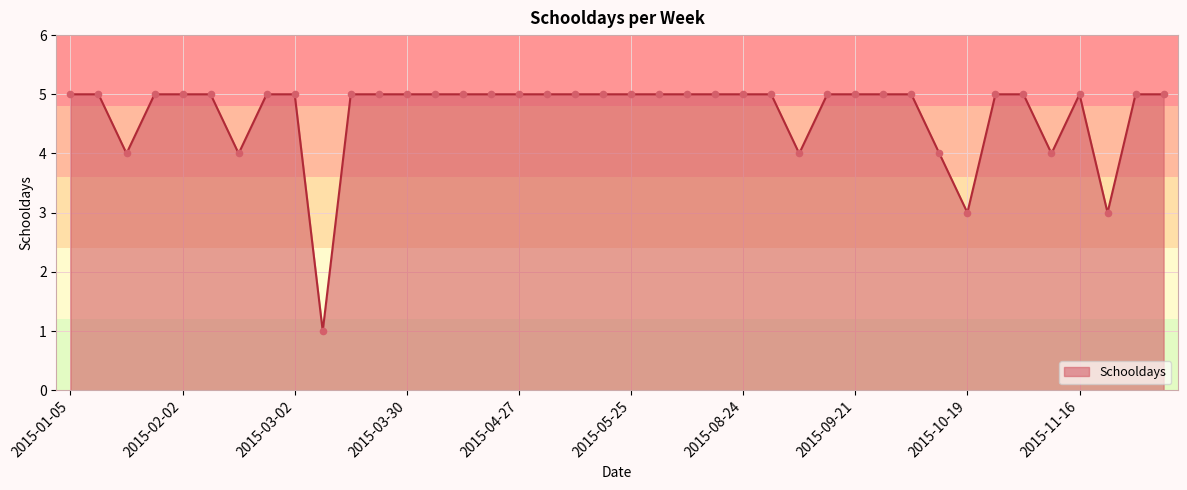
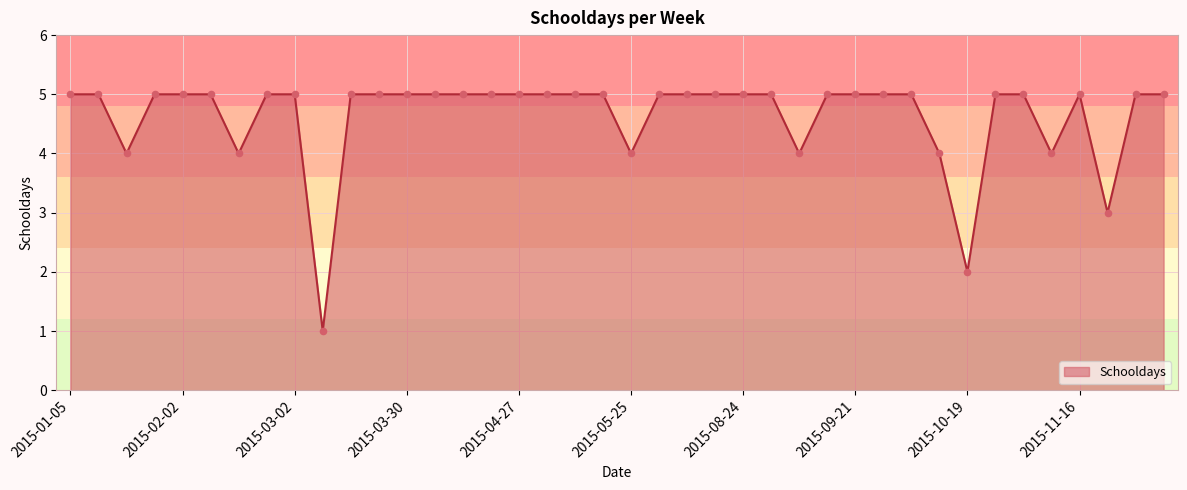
  {
    "2015-01-05": 5,
    "2015-02-02": 5,
    "2015-03-02": 5,
    "2015-03-30": 5,
    "2015-04-27": 5,
-   "2015-05-25": 5,
+   "2015-05-25": 4,
    "2015-08-24": 5,
    "2015-09-21": 5,
-   "2015-10-19": 3,
+   "2015-10-19": 2,
    "2015-11-16": 5
  }
